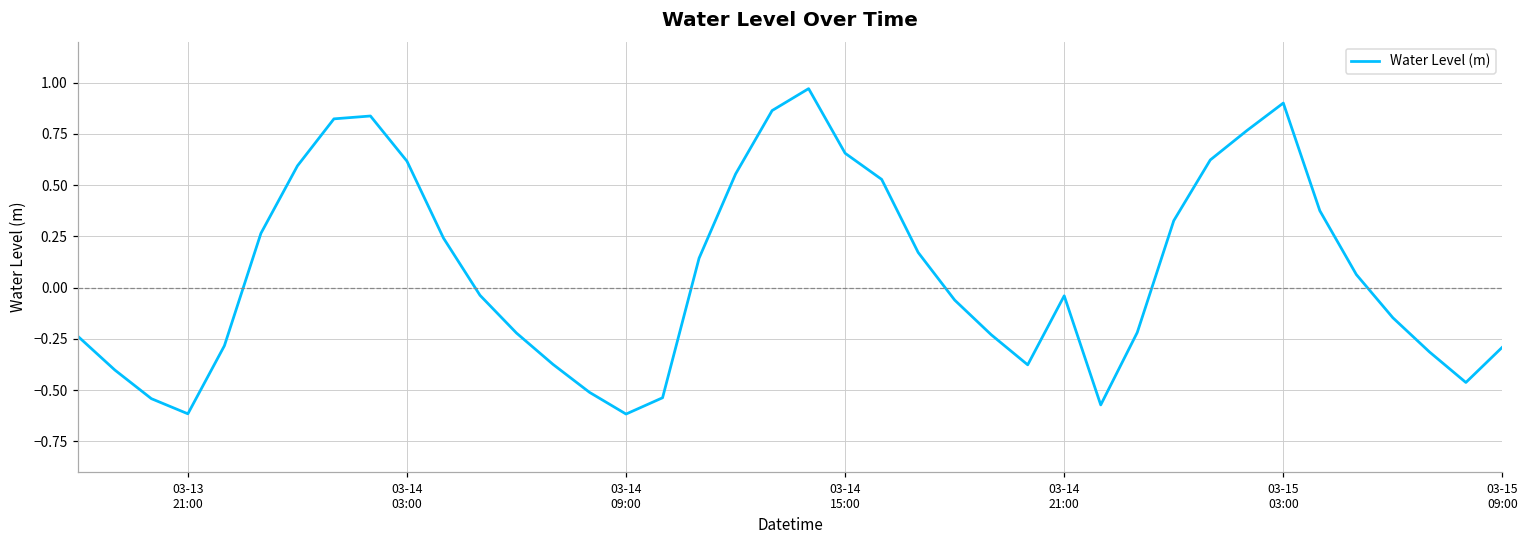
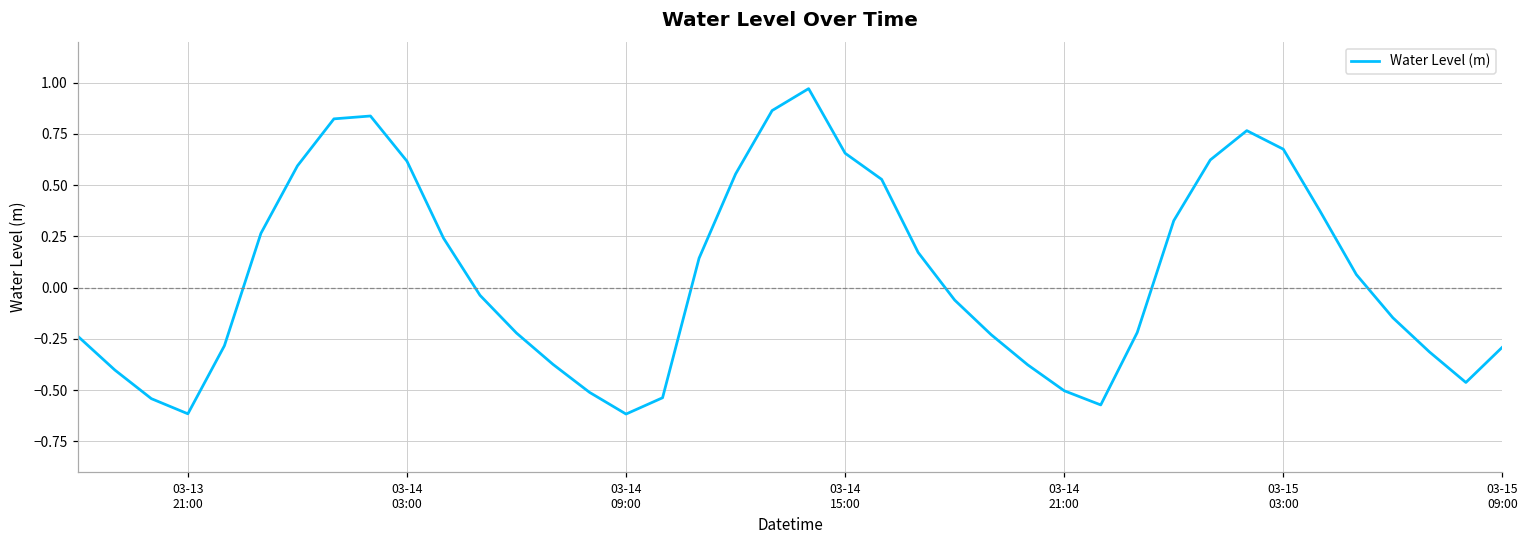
  {
    "03-13 21:00": -0.62,
    "03-14 03:00": 0.62,
    "03-14 09:00": -0.62,
    "03-14 15:00": 0.66,
-   "03-14 21:00": -0.04,
-   "03-15 03:00": 0.90,
+   "03-14 21:00": -0.50,
+   "03-15 03:00": 0.68,
    "03-15 09:00": -0.29
  }
